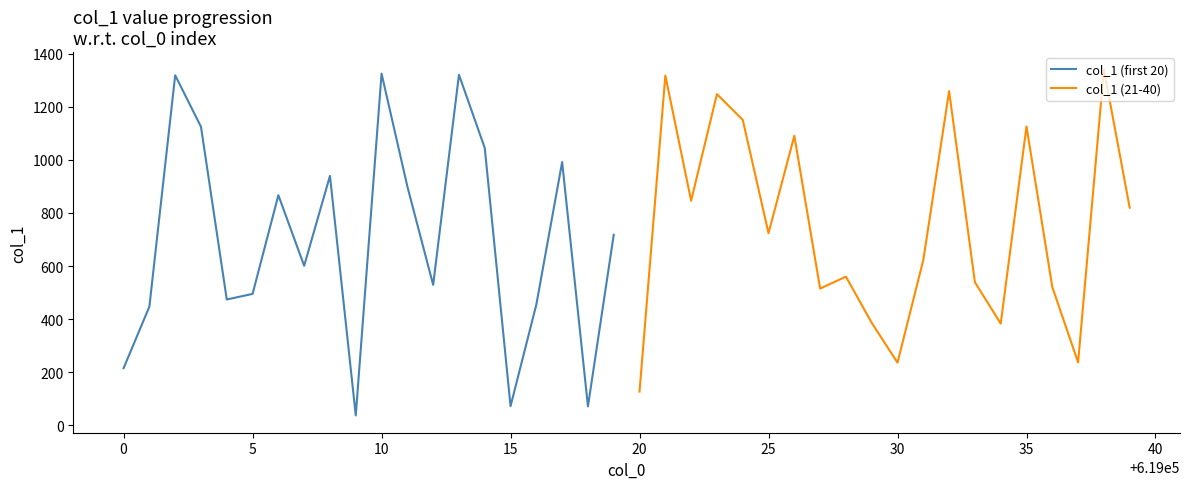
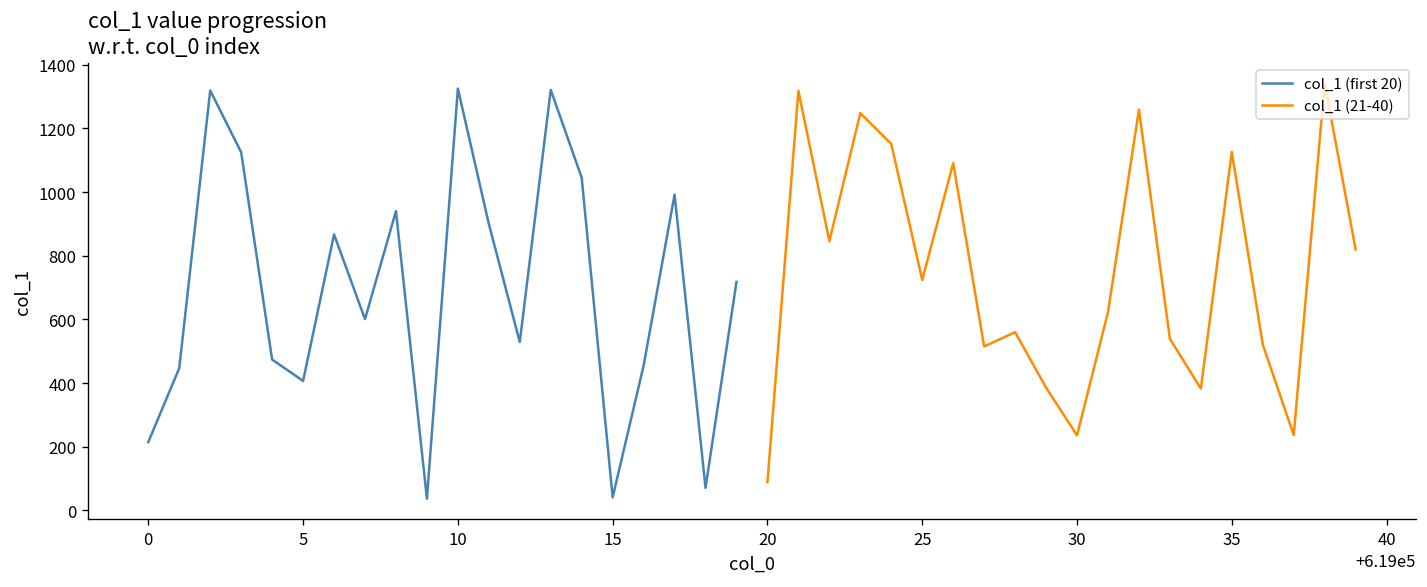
  {
    "col_1 (first 20)": {
      "0": 220,
-     "5": 500,
+     "5": 410,
      "10": 1330,
-     "15": 70
+     "15": 40
    },
    "col_1 (21-40)": {
-     "20": 130,
+     "20": 90,
      "25": 720,
      "30": 240,
      "35": 1130
    }
  }
